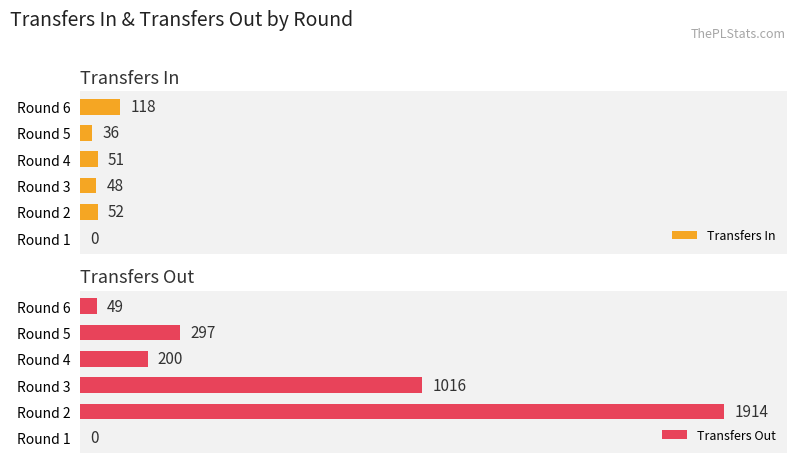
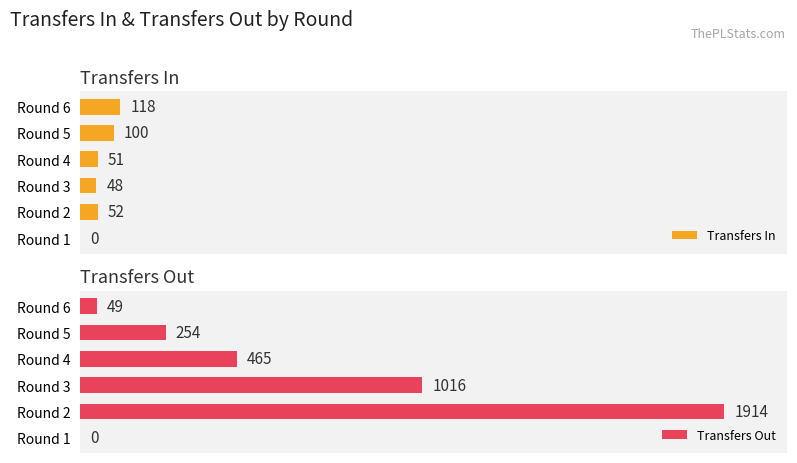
  {
    "Transfers In": {
      "Round 6": 118,
-     "Round 5": 36,
+     "Round 5": 100,
      "Round 4": 51,
      "Round 3": 48,
      "Round 2": 52,
      "Round 1": 0
    },
    "Transfers Out": {
      "Round 6": 49,
-     "Round 5": 297,
-     "Round 4": 200,
+     "Round 5": 254,
+     "Round 4": 465,
      "Round 3": 1016,
      "Round 2": 1914,
      "Round 1": 0
    }
  }
